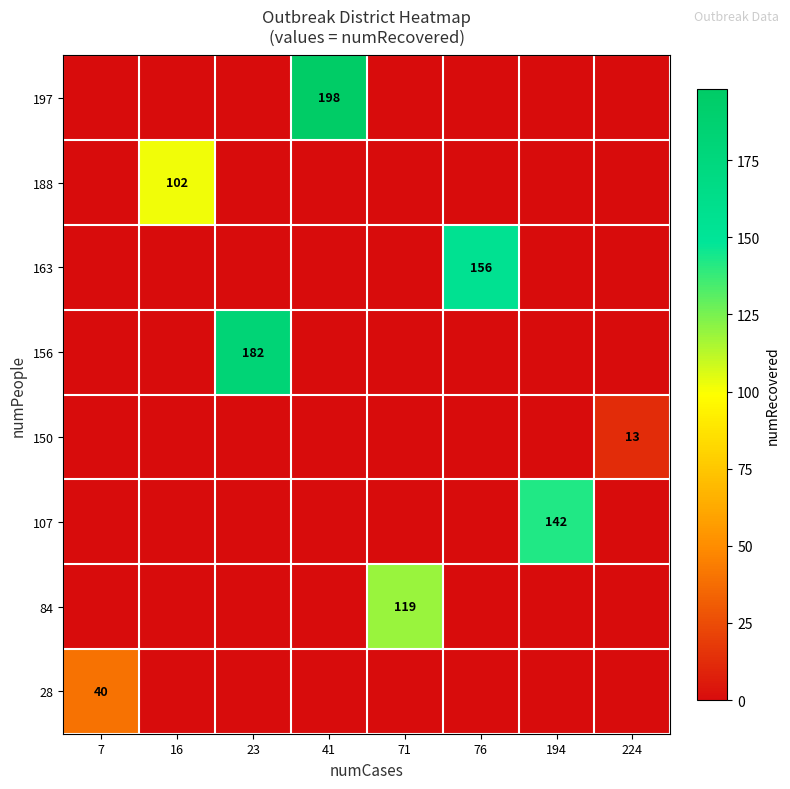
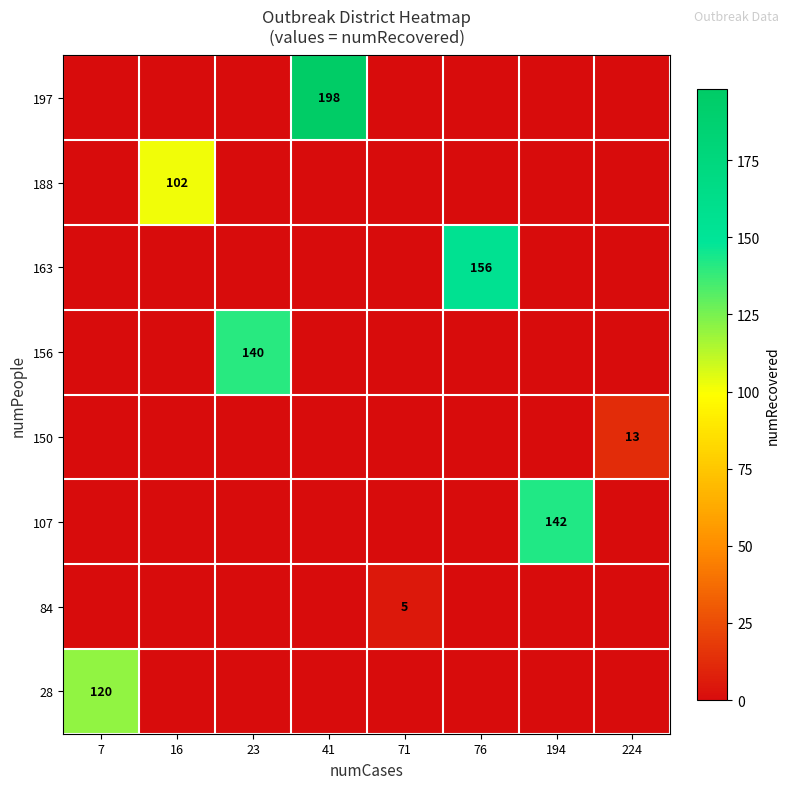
  {
    "197": {
      "41": 198
    },
    "188": {
      "16": 102
    },
    "163": {
      "76": 156
    },
    "156": {
-     "23": 182
+     "23": 140
    },
    "150": {
      "224": 13
    },
    "107": {
      "194": 142
    },
    "84": {
-     "71": 119
+     "71": 5
    },
    "28": {
-     "7": 40
+     "7": 120
    }
  }
